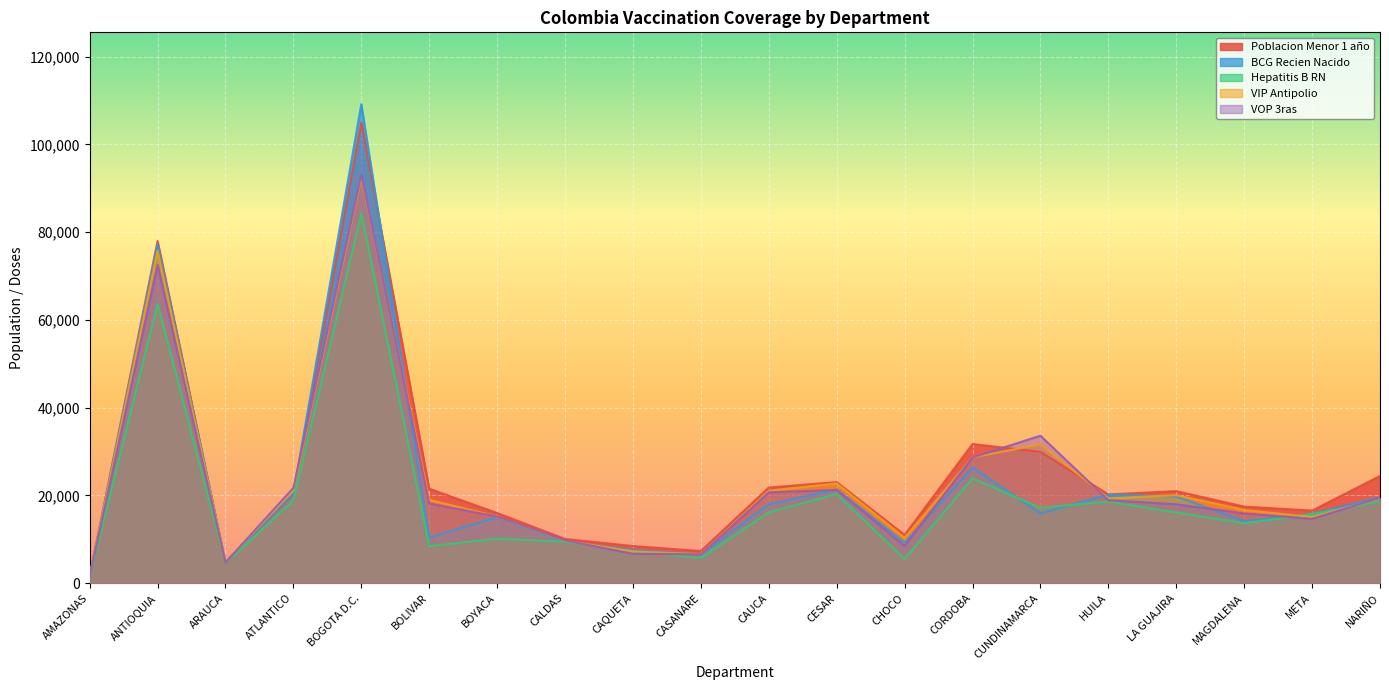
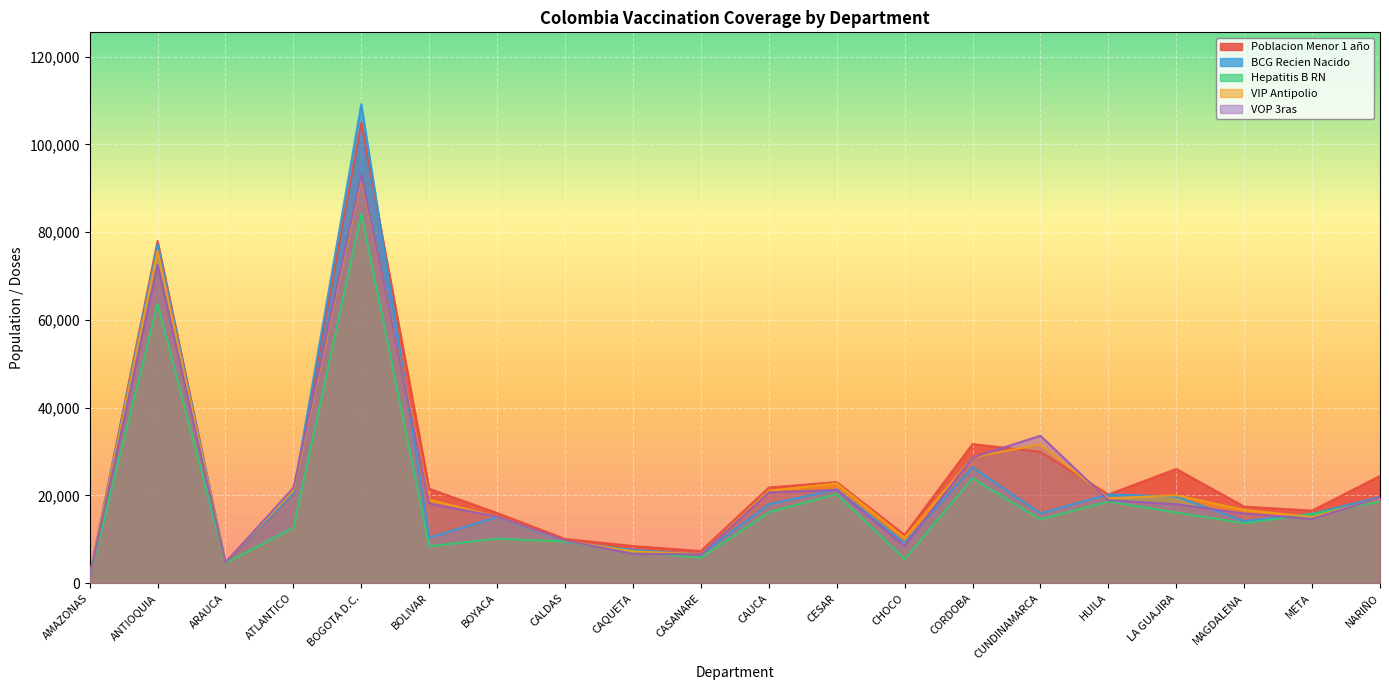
  {
    "Poblacion Menor 1 año": {
      "ANTIOQUIA": "78,000",
      "BOGOTA D.C.": "105,000",
      "BOLIVAR": "22,000",
      "BOYACA": "16,000",
      "CAQUETA": "8,000",
      "CASANARE": "7,000",
      "CAUCA": "22,000",
      "CHOCO": "11,000",
      "CORDOBA": "32,000",
      "CUNDINAMARCA": "30,000",
-     "LA GUAJIRA": "21,000",
+     "LA GUAJIRA": "26,000",
      "MAGDALENA": "17,000",
      "META": "17,000",
      "NARIÑO": "24,000"
    },
    "BCG Recien Nacido": {
      "ANTIOQUIA": "77,000",
      "BOGOTA D.C.": "109,000",
      "BOLIVAR": "10,000",
      "CAUCA": "18,000",
      "CHOCO": "9,000",
      "CORDOBA": "26,000",
      "CUNDINAMARCA": "16,000"
    },
    "Hepatitis B RN": {
      "ANTIOQUIA": "64,000",
-     "ATLANTICO": "19,000",
+     "ATLANTICO": "13,000",
      "BOGOTA D.C.": "84,000",
      "BOLIVAR": "8,000",
      "BOYACA": "10,000",
      "CASANARE": "6,000",
      "CAUCA": "16,000",
      "CESAR": "20,000",
      "CHOCO": "6,000",
      "CORDOBA": "24,000",
-     "CUNDINAMARCA": "17,000",
+     "CUNDINAMARCA": "15,000",
      "LA GUAJIRA": "16,000",
      "NARIÑO": "19,000"
    },
    "VIP Antipolio": {
      "ANTIOQUIA": "76,000",
      "ATLANTICO": "21,000",
      "BOLIVAR": "19,000",
      "CHOCO": "10,000",
      "CUNDINAMARCA": "32,000",
      "MAGDALENA": "17,000"
    },
    "VOP 3ras": {
      "ANTIOQUIA": "73,000",
      "ATLANTICO": "22,000",
      "BOLIVAR": "18,000",
      "CHOCO": "9,000",
      "CUNDINAMARCA": "34,000",
      "LA GUAJIRA": "18,000",
      "MAGDALENA": "16,000"
    }
  }
